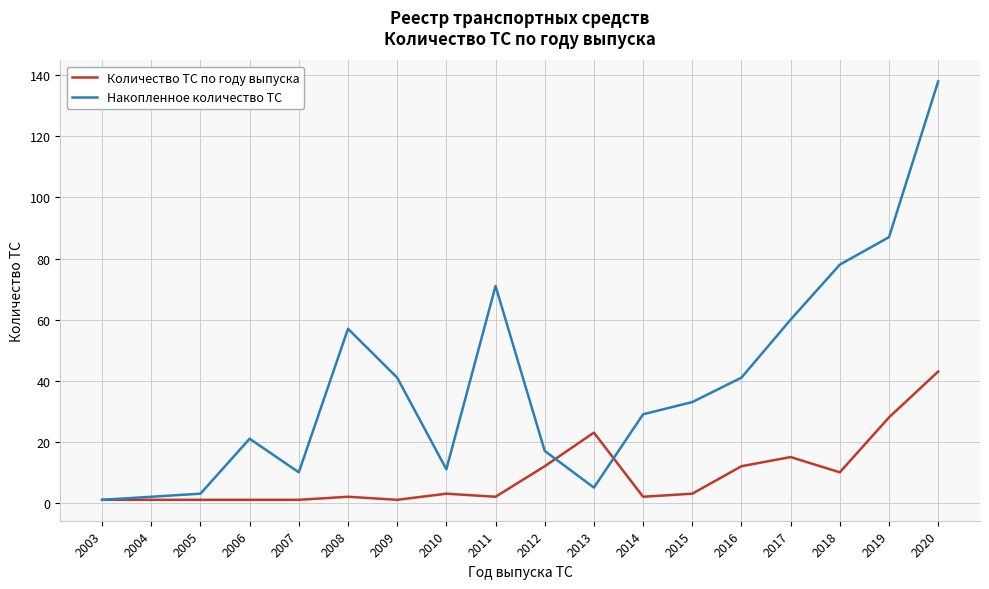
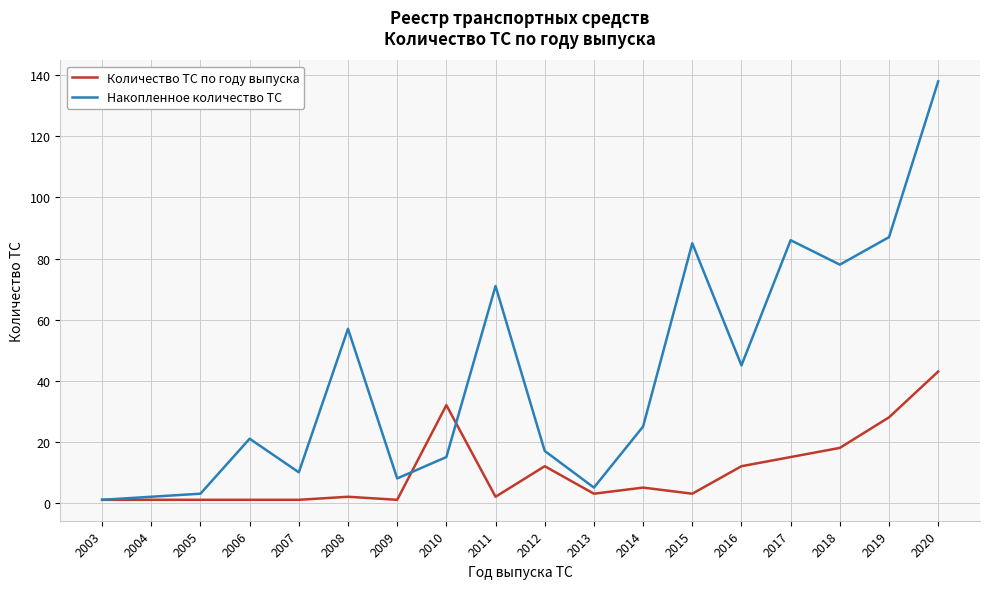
  {
    "Количество ТС по году выпуска": {
      "2004": 1,
      "2005": 1,
      "2006": 1,
      "2007": 1,
      "2008": 2,
      "2009": 1,
-     "2010": 3,
+     "2010": 32,
      "2011": 2,
      "2012": 12,
-     "2013": 23,
-     "2014": 2,
+     "2013": 3,
+     "2014": 5,
      "2015": 3,
      "2016": 12,
      "2017": 15,
-     "2018": 10,
+     "2018": 18,
      "2019": 28,
      "2020": 43
    },
    "Накопленное количество ТС": {
      "2004": 2,
      "2005": 3,
      "2006": 21,
      "2007": 10,
      "2008": 57,
-     "2009": 41,
-     "2010": 11,
+     "2009": 8,
+     "2010": 15,
      "2011": 71,
      "2012": 17,
      "2013": 5,
-     "2014": 29,
-     "2015": 33,
-     "2016": 41,
-     "2017": 60,
+     "2014": 25,
+     "2015": 85,
+     "2016": 45,
+     "2017": 86,
      "2018": 78,
      "2019": 87,
      "2020": 138
    }
  }
